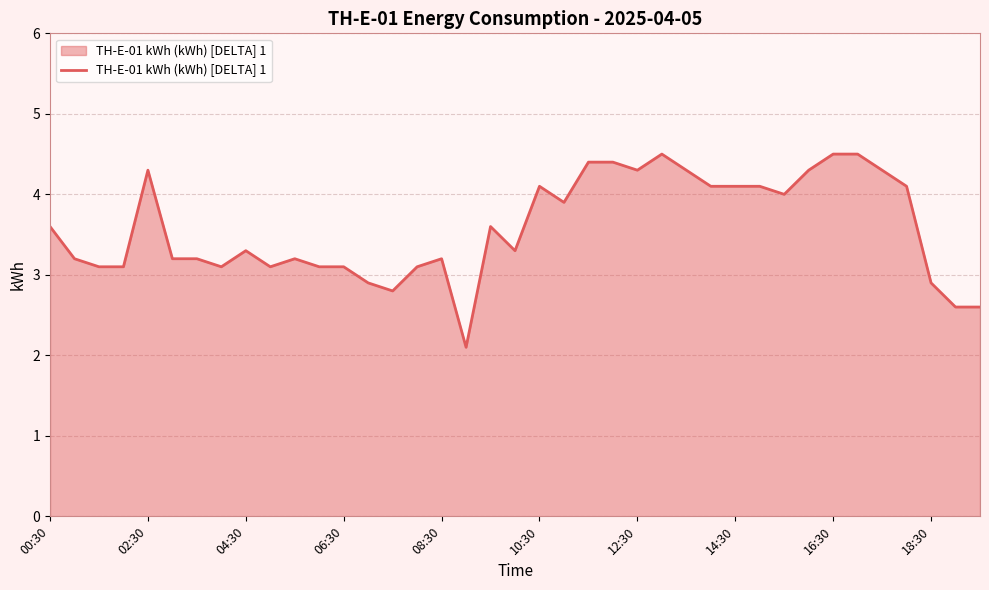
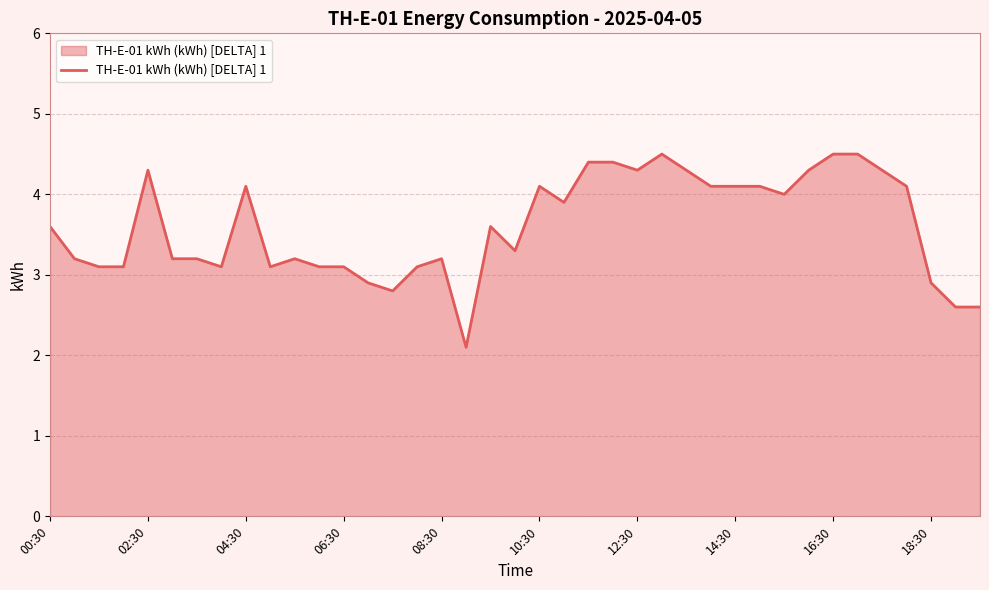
  {
    "00:30": 3.6,
    "02:30": 4.3,
-   "04:30": 3.3,
+   "04:30": 4.1,
    "06:30": 3.1,
    "08:30": 3.2,
    "10:30": 4.1,
    "12:30": 4.3,
    "14:30": 4.1,
    "16:30": 4.5,
    "18:30": 2.9
  }
